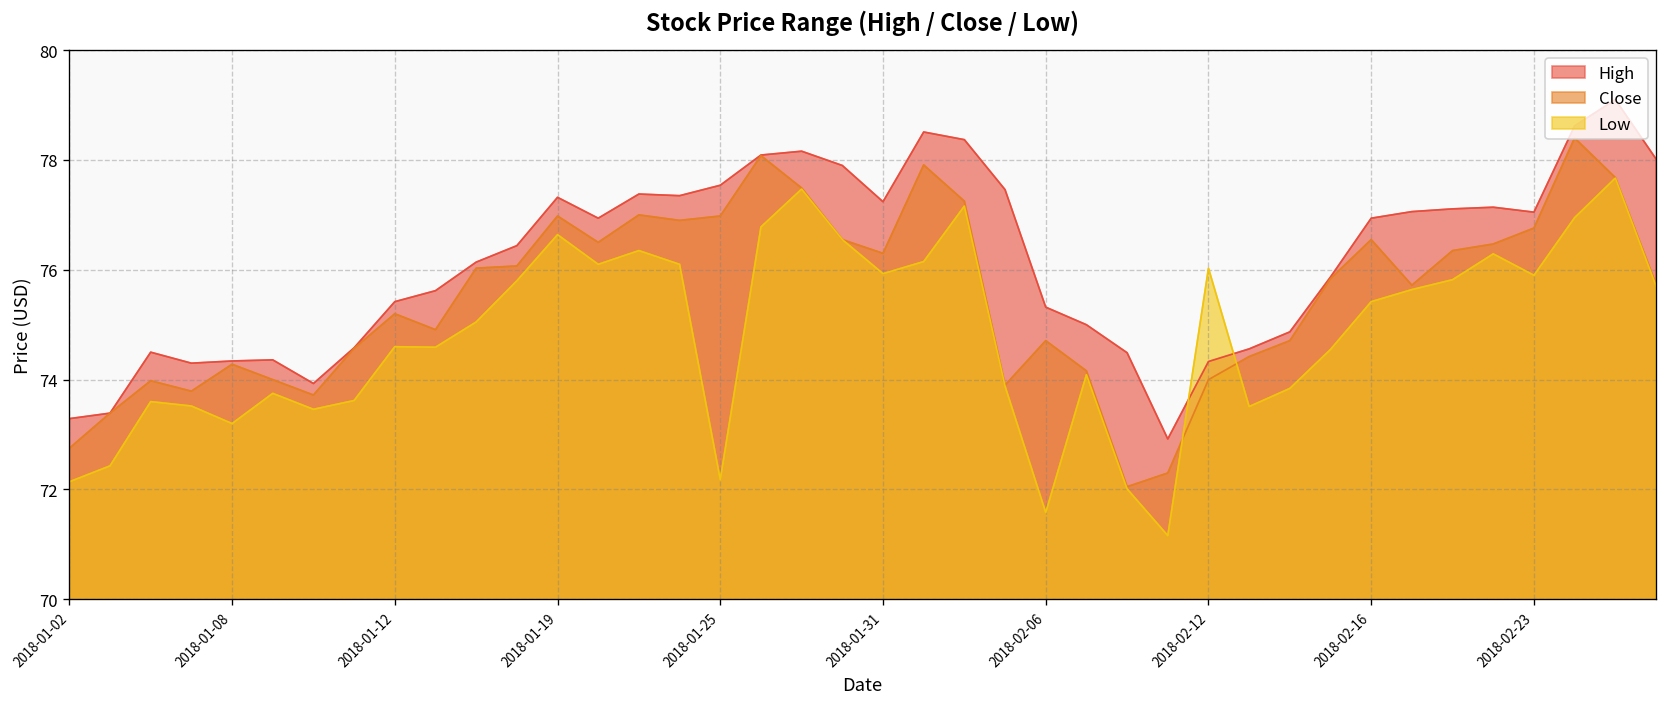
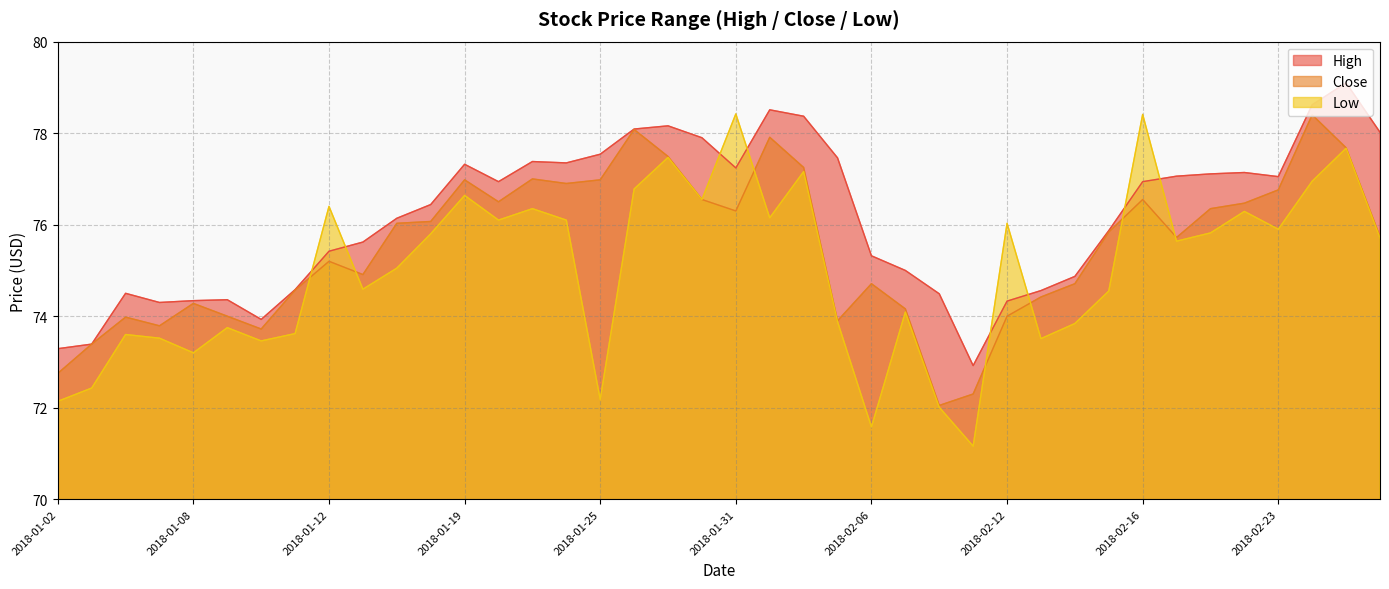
  {
    "Low": {
      "2018-01-02": 72.1,
      "2018-01-08": 73.2,
-     "2018-01-12": 74.6,
+     "2018-01-12": 76.4,
      "2018-01-19": 76.6,
      "2018-01-25": 72.2,
-     "2018-01-31": 75.9,
+     "2018-01-31": 78.4,
      "2018-02-06": 71.6,
      "2018-02-12": 76.0,
-     "2018-02-16": 75.4,
+     "2018-02-16": 78.4,
      "2018-02-23": 75.9
    }
  }
